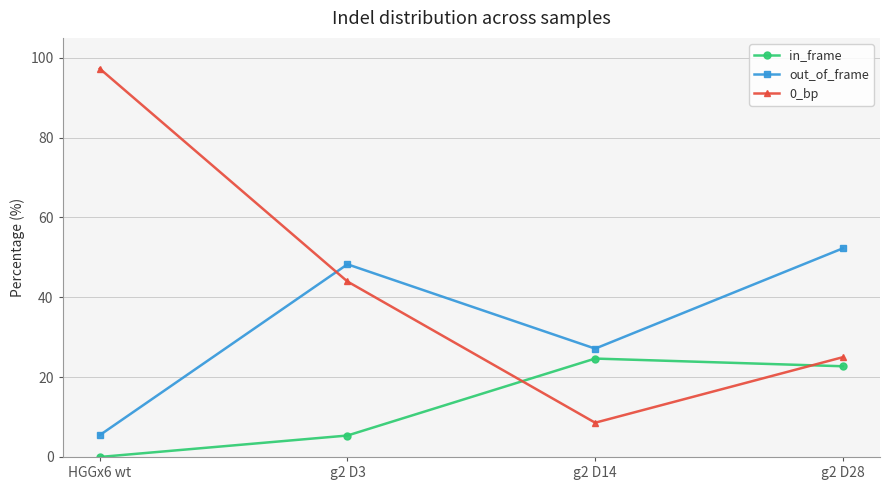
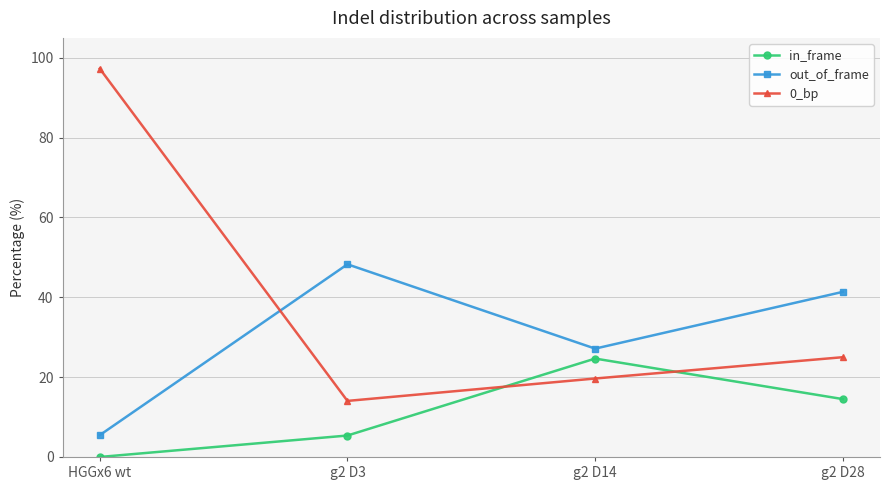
  {
    "in_frame": {
      "HGGx6 wt": 0,
      "g2 D3": 5,
      "g2 D14": 25,
-     "g2 D28": 23
+     "g2 D28": 15
    },
    "out_of_frame": {
      "HGGx6 wt": 5,
      "g2 D3": 48,
      "g2 D14": 27,
-     "g2 D28": 52
+     "g2 D28": 41
    },
    "0_bp": {
      "HGGx6 wt": 97,
-     "g2 D3": 44,
-     "g2 D14": 9,
+     "g2 D3": 14,
+     "g2 D14": 20,
      "g2 D28": 25
    }
  }
